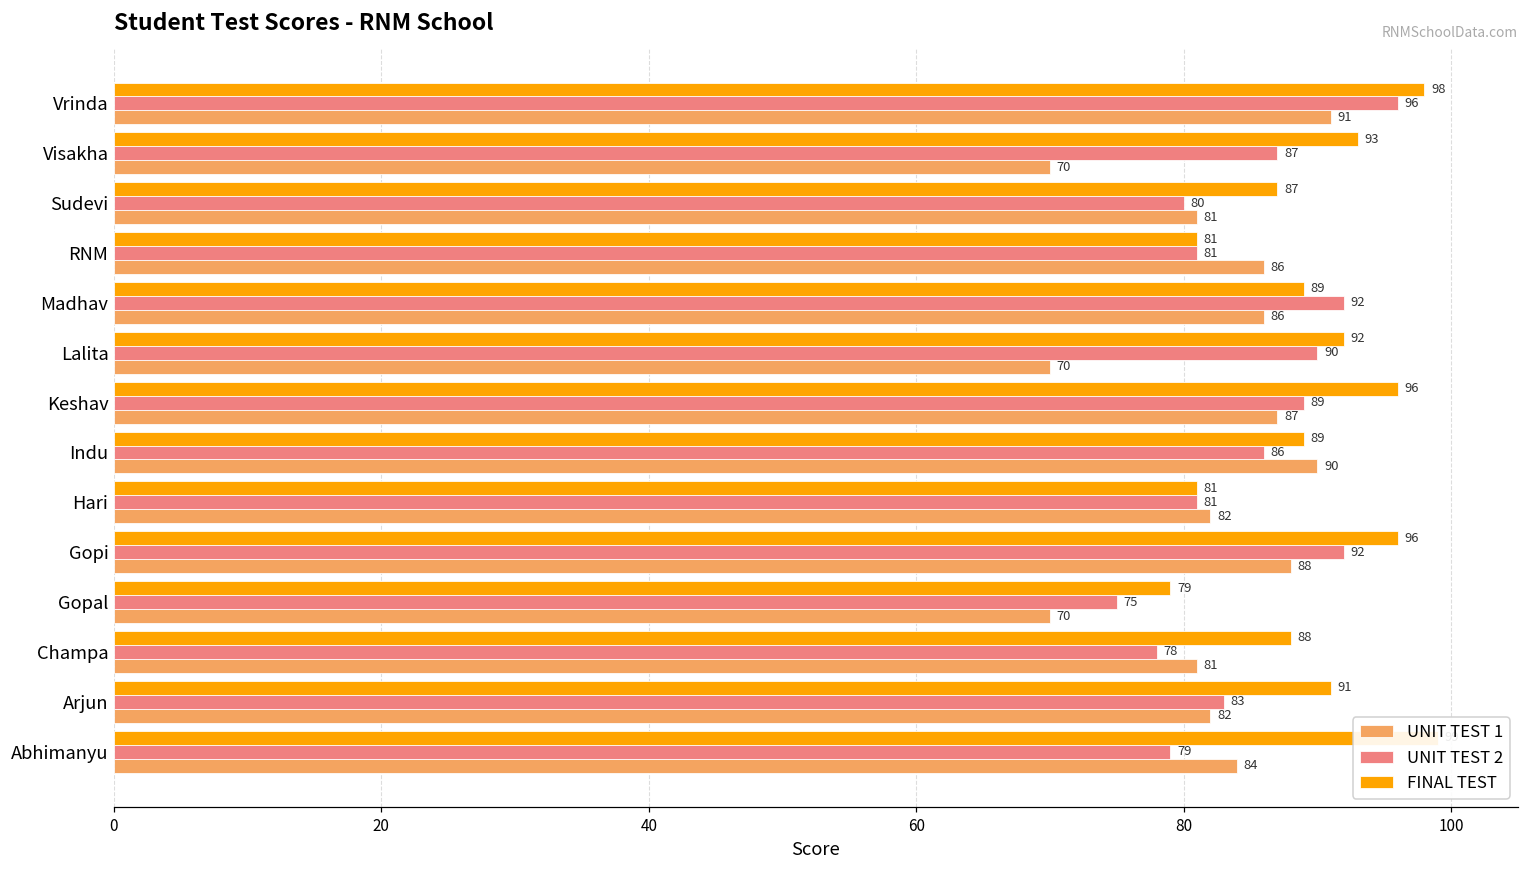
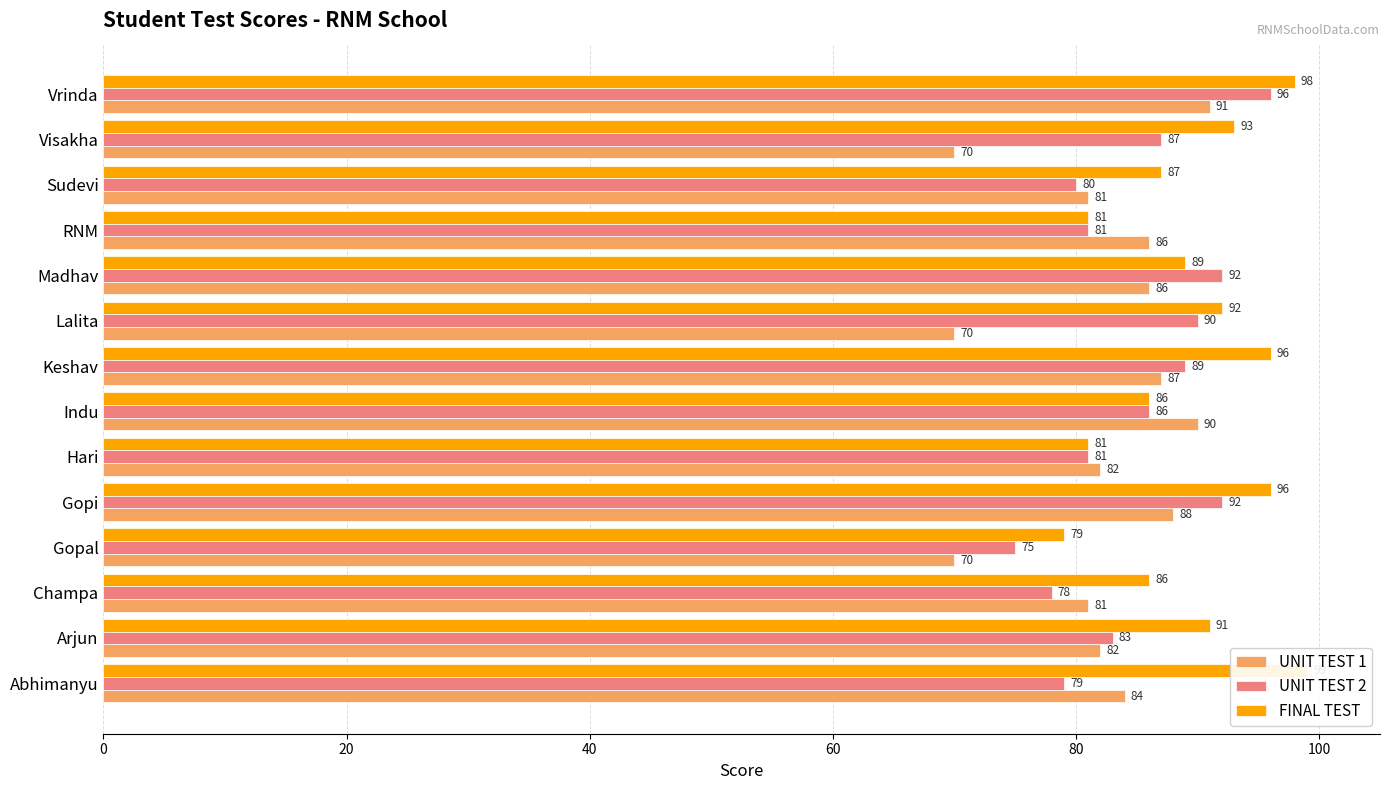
  {
    "FINAL TEST": {
      "Vrinda": 98,
      "Visakha": 93,
      "Sudevi": 87,
      "RNM": 81,
      "Madhav": 89,
      "Lalita": 92,
      "Keshav": 96,
-     "Indu": 89,
+     "Indu": 86,
      "Hari": 81,
      "Gopi": 96,
      "Gopal": 79,
-     "Champa": 88,
+     "Champa": 86,
      "Arjun": 91
    }
  }
